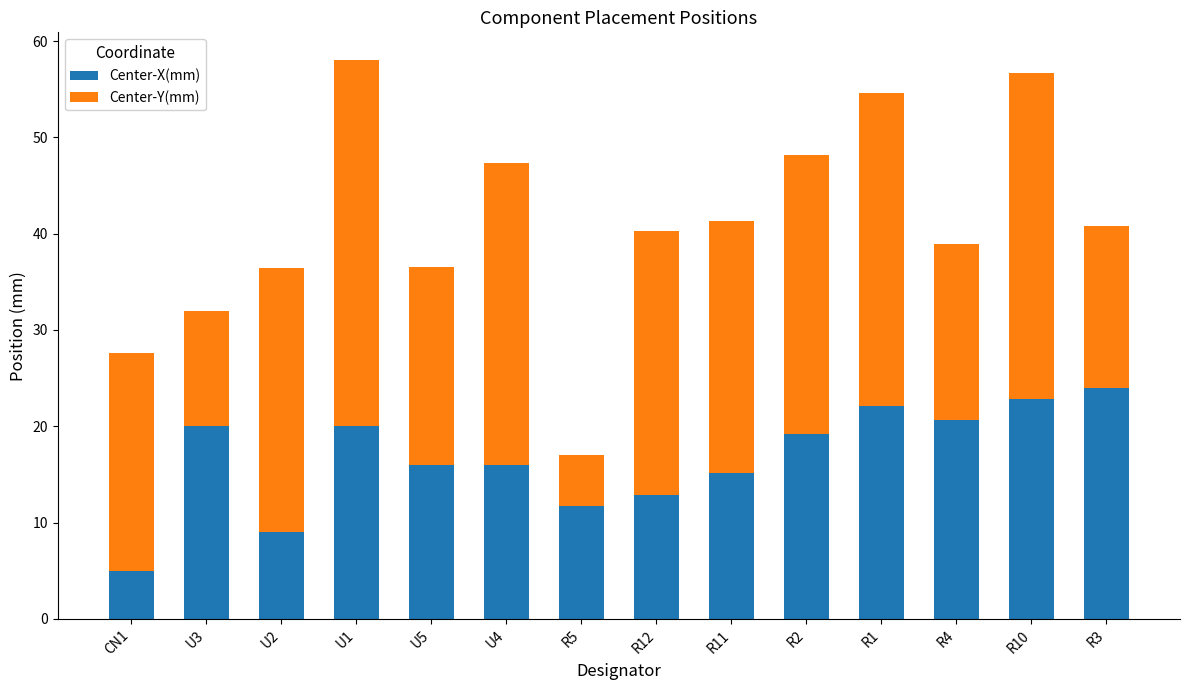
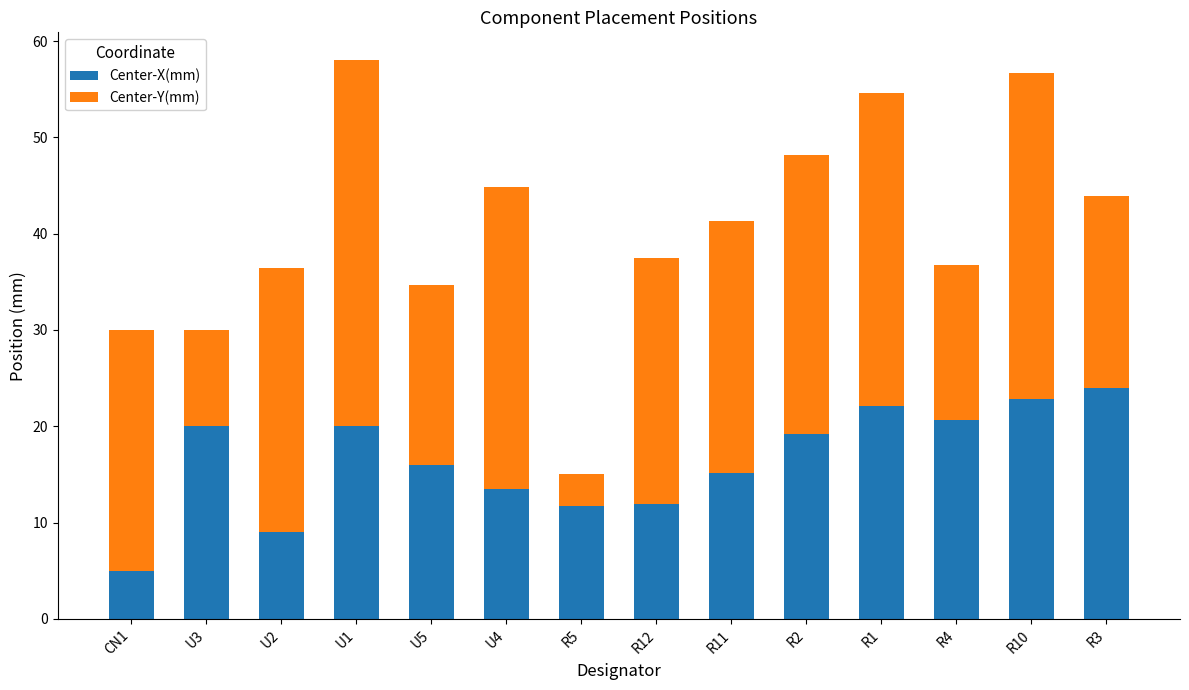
  {
    "Center-X(mm)": {
      "CN1": 5,
      "U3": 20,
      "U2": 9,
      "U1": 20,
      "U5": 16,
-     "U4": 16,
+     "U4": 14,
      "R5": 12,
-     "R12": 13,
+     "R12": 12,
      "R11": 15,
      "R2": 19,
      "R1": 22,
      "R4": 21,
      "R10": 23,
      "R3": 24
    },
    "Center-Y(mm)": {
-     "CN1": 23,
-     "U3": 12,
+     "CN1": 25,
+     "U3": 10,
      "U2": 27,
      "U1": 38,
-     "U5": 21,
+     "U5": 19,
      "U4": 31,
-     "R5": 5,
-     "R12": 27,
+     "R5": 3,
+     "R12": 25,
      "R11": 26,
      "R2": 29,
      "R1": 32,
-     "R4": 18,
+     "R4": 16,
      "R10": 34,
-     "R3": 17
+     "R3": 20
    }
  }
